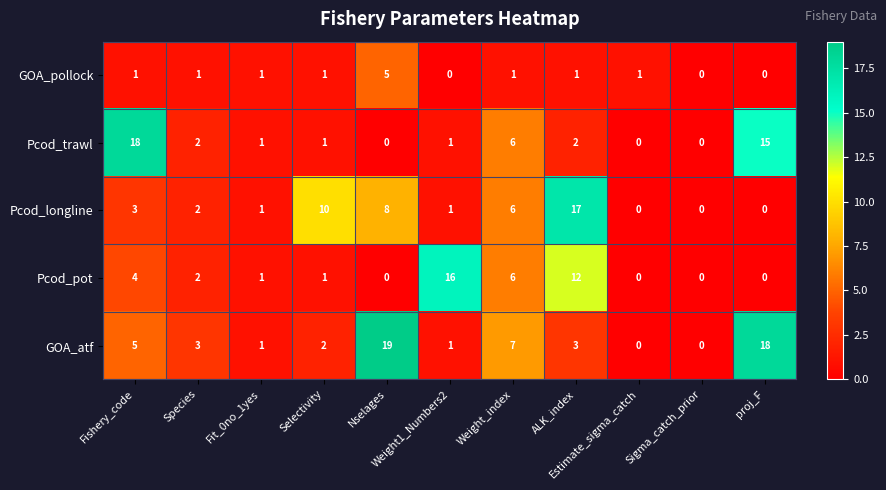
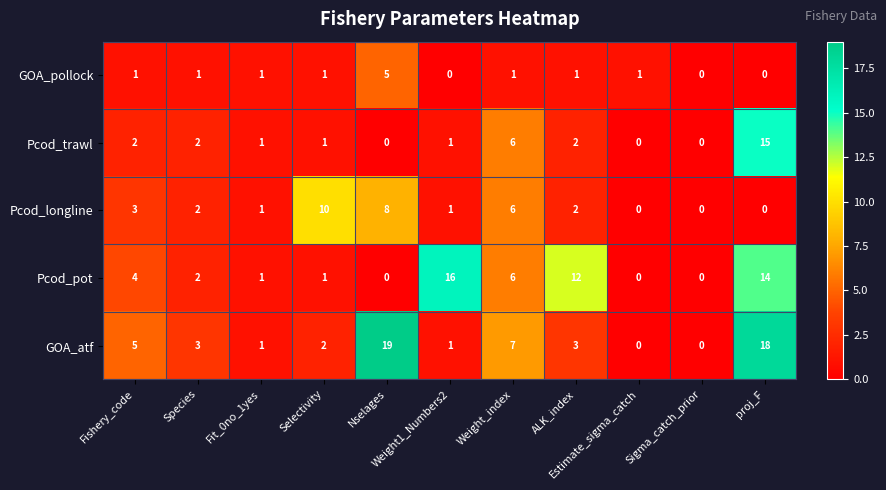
  {
    "GOA_pollock": {
      "Fishery_code": 1,
      "Species": 1,
      "Fit_0no_1yes": 1,
      "Selectivity": 1,
      "Nselages": 5,
      "Weight1_Numbers2": 0,
      "Weight_index": 1,
      "ALK_index": 1,
      "Estimate_sigma_catch": 1,
      "Sigma_catch_prior": 0,
      "proj_F": 0
    },
    "Pcod_trawl": {
-     "Fishery_code": 18,
+     "Fishery_code": 2,
      "Species": 2,
      "Fit_0no_1yes": 1,
      "Selectivity": 1,
      "Nselages": 0,
      "Weight1_Numbers2": 1,
      "Weight_index": 6,
      "ALK_index": 2,
      "Estimate_sigma_catch": 0,
      "Sigma_catch_prior": 0,
      "proj_F": 15
    },
    "Pcod_longline": {
      "Fishery_code": 3,
      "Species": 2,
      "Fit_0no_1yes": 1,
      "Selectivity": 10,
      "Nselages": 8,
      "Weight1_Numbers2": 1,
      "Weight_index": 6,
-     "ALK_index": 17,
+     "ALK_index": 2,
      "Estimate_sigma_catch": 0,
      "Sigma_catch_prior": 0,
      "proj_F": 0
    },
    "Pcod_pot": {
      "Fishery_code": 4,
      "Species": 2,
      "Fit_0no_1yes": 1,
      "Selectivity": 1,
      "Nselages": 0,
      "Weight1_Numbers2": 16,
      "Weight_index": 6,
      "ALK_index": 12,
      "Estimate_sigma_catch": 0,
      "Sigma_catch_prior": 0,
-     "proj_F": 0
+     "proj_F": 14
    },
    "GOA_atf": {
      "Fishery_code": 5,
      "Species": 3,
      "Fit_0no_1yes": 1,
      "Selectivity": 2,
      "Nselages": 19,
      "Weight1_Numbers2": 1,
      "Weight_index": 7,
      "ALK_index": 3,
      "Estimate_sigma_catch": 0,
      "Sigma_catch_prior": 0,
      "proj_F": 18
    }
  }
